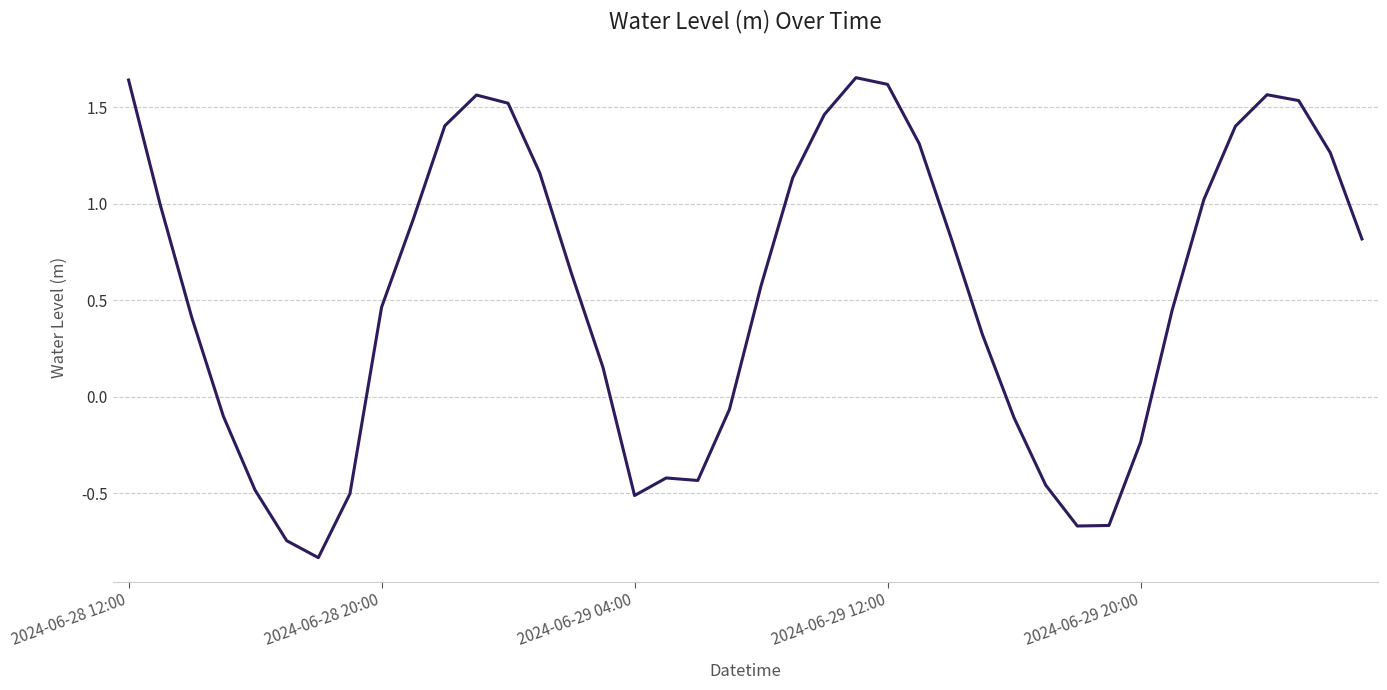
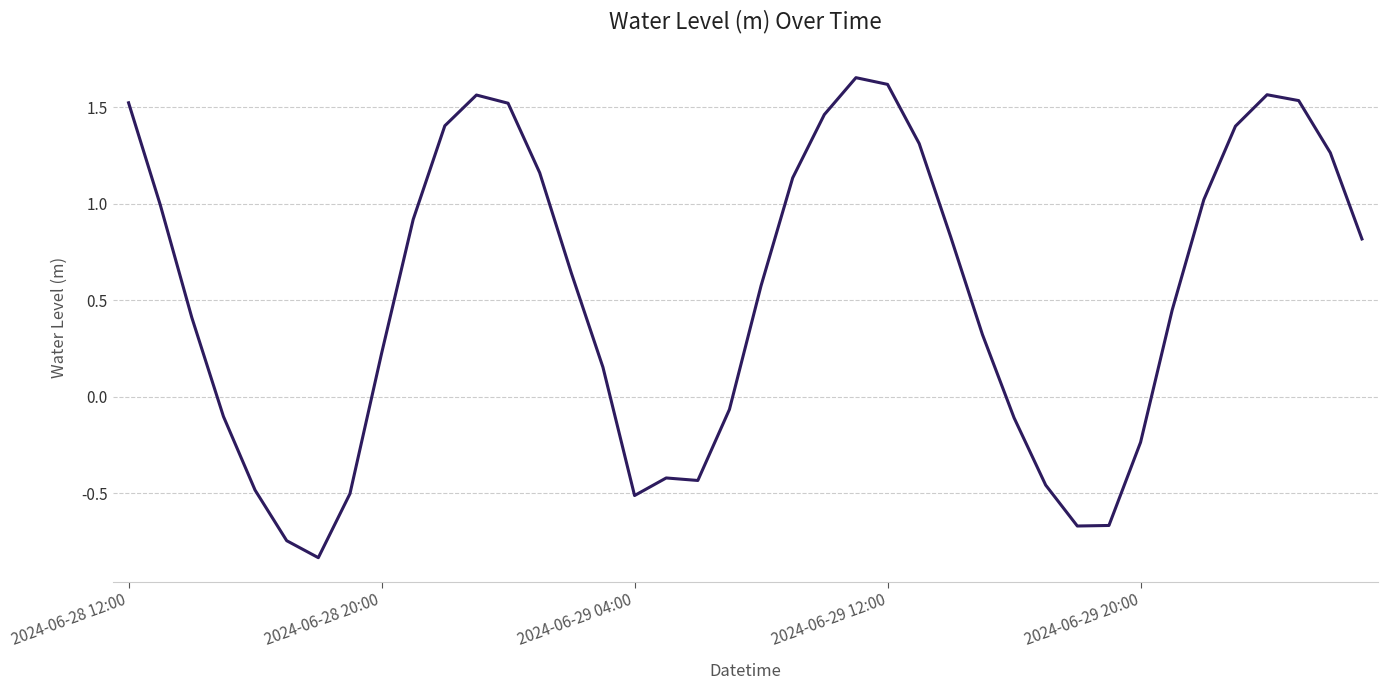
  {
-   "2024-06-28 12:00": 1.64,
-   "2024-06-28 20:00": 0.46,
+   "2024-06-28 12:00": 1.52,
+   "2024-06-28 20:00": 0.22,
    "2024-06-29 04:00": -0.51,
    "2024-06-29 12:00": 1.62,
    "2024-06-29 20:00": -0.24
  }
